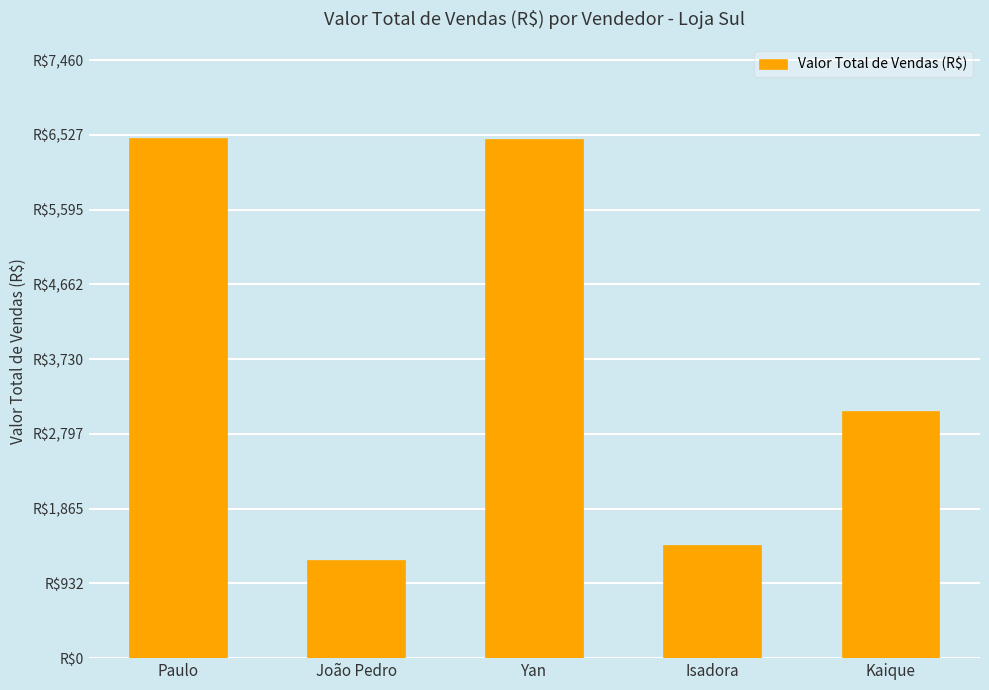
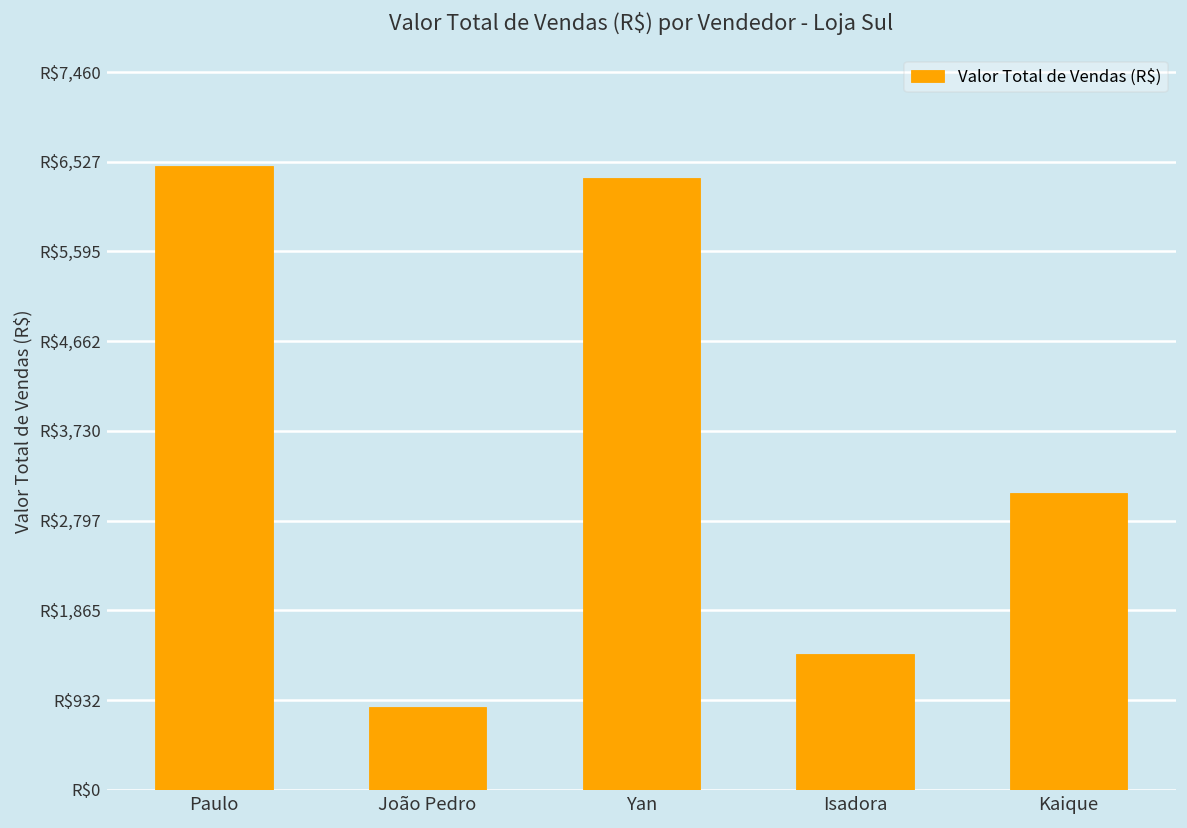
  {
    "Paulo": "R$6,500",
-   "João Pedro": "R$1,200",
-   "Yan": "R$6,500",
+   "João Pedro": "R$900",
+   "Yan": "R$6,400",
    "Isadora": "R$1,400",
    "Kaique": "R$3,100"
  }
